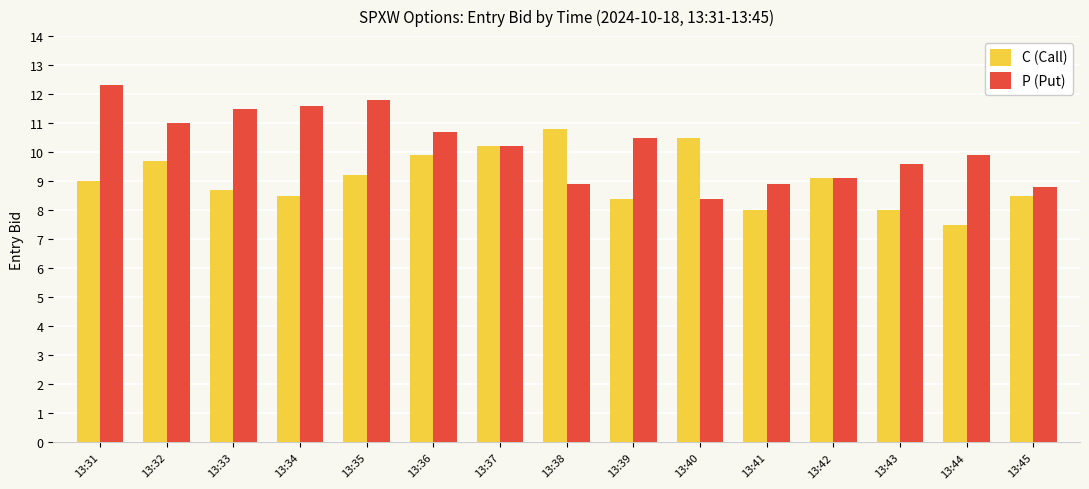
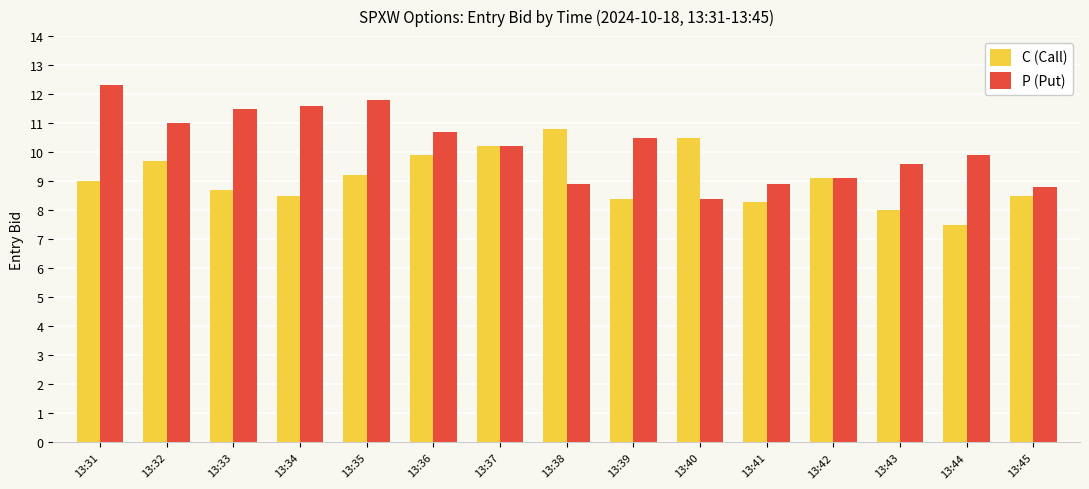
  {
    "C (Call)": {
      "13:31": 9.0,
      "13:32": 9.7,
      "13:33": 8.7,
      "13:34": 8.5,
      "13:35": 9.2,
      "13:36": 9.9,
      "13:37": 10.2,
      "13:38": 10.8,
      "13:39": 8.4,
      "13:40": 10.5,
-     "13:41": 8.0,
+     "13:41": 8.3,
      "13:42": 9.1,
      "13:43": 8.0,
      "13:44": 7.5,
      "13:45": 8.5
    },
    "P (Put)": {
      "13:31": 12.3,
      "13:32": 11.0,
      "13:33": 11.5,
      "13:34": 11.6,
      "13:35": 11.8,
      "13:36": 10.7,
      "13:37": 10.2,
      "13:38": 8.9,
      "13:39": 10.5,
      "13:40": 8.4,
      "13:41": 8.9,
      "13:42": 9.1,
      "13:43": 9.6,
      "13:44": 9.9,
      "13:45": 8.8
    }
  }
